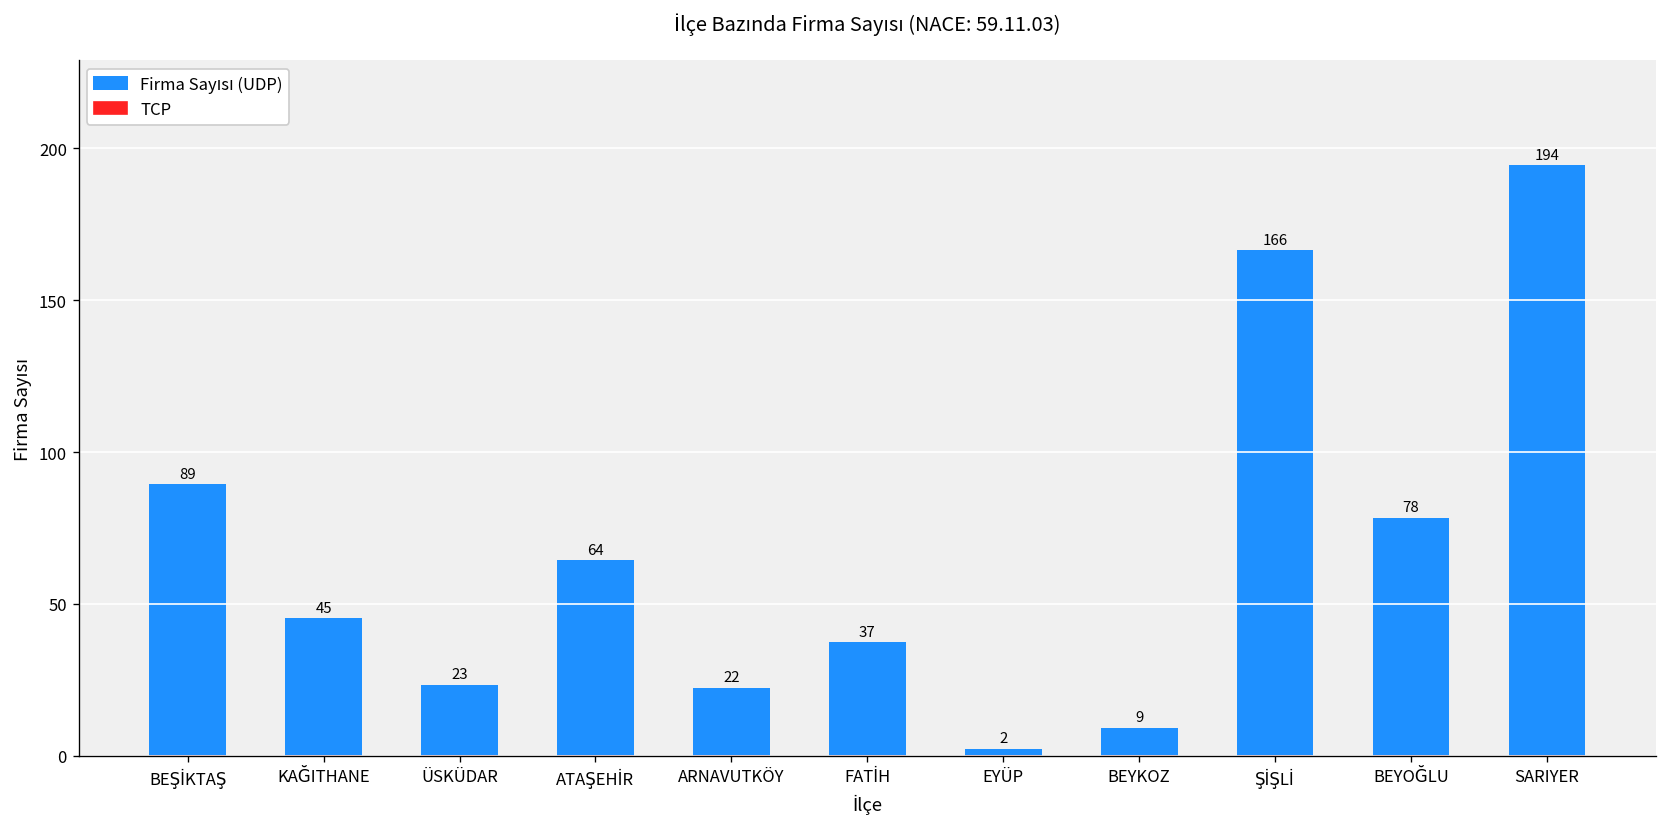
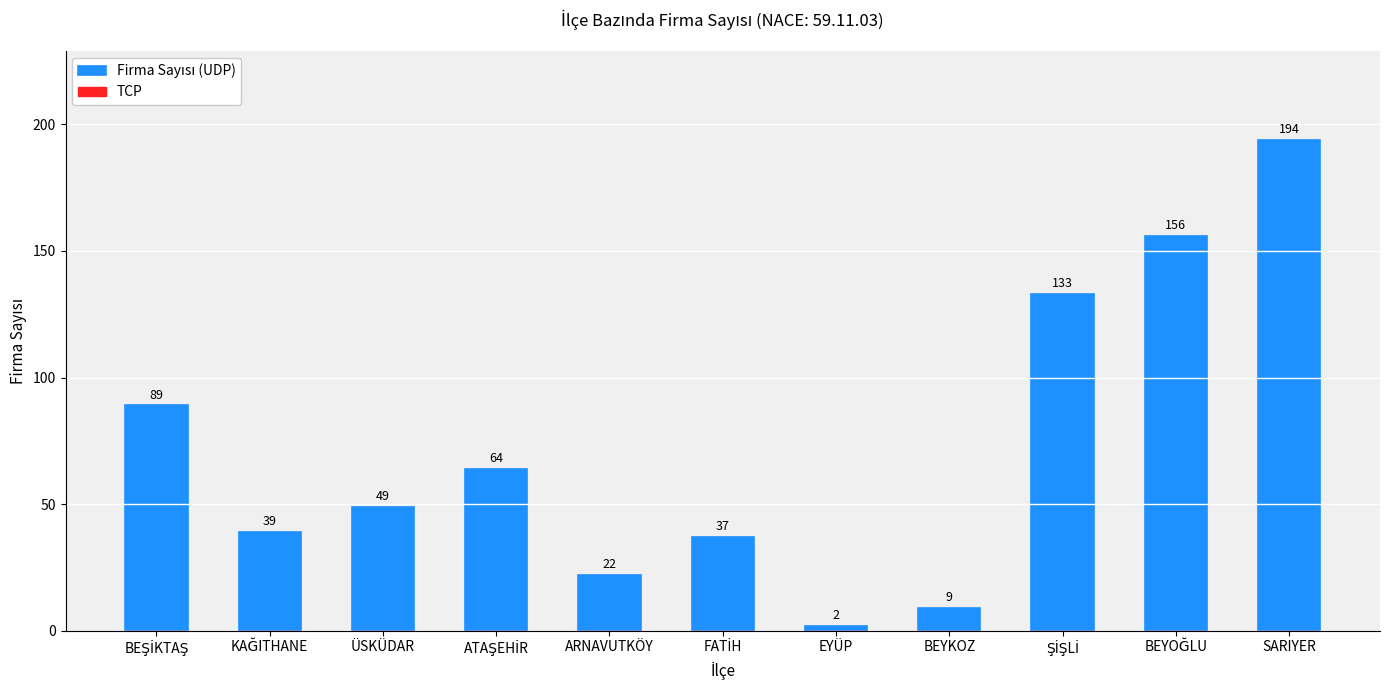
  {
    "Firma Sayısı (UDP)": {
      "BEŞİKTAŞ": 89,
-     "KAĞITHANE": 45,
-     "ÜSKÜDAR": 23,
+     "KAĞITHANE": 39,
+     "ÜSKÜDAR": 49,
      "ATAŞEHİR": 64,
      "ARNAVUTKÖY": 22,
      "FATİH": 37,
      "EYÜP": 2,
      "BEYKOZ": 9,
-     "ŞİŞLİ": 166,
-     "BEYOĞLU": 78,
+     "ŞİŞLİ": 133,
+     "BEYOĞLU": 156,
      "SARIYER": 194
    },
    "TCP": {
      "BEŞİKTAŞ": 0,
      "KAĞITHANE": 0,
      "ÜSKÜDAR": 0,
      "ATAŞEHİR": 0,
      "ARNAVUTKÖY": 0,
      "FATİH": 0,
      "EYÜP": 0,
      "BEYKOZ": 0,
      "ŞİŞLİ": 0,
      "BEYOĞLU": 0,
      "SARIYER": 0
    }
  }
